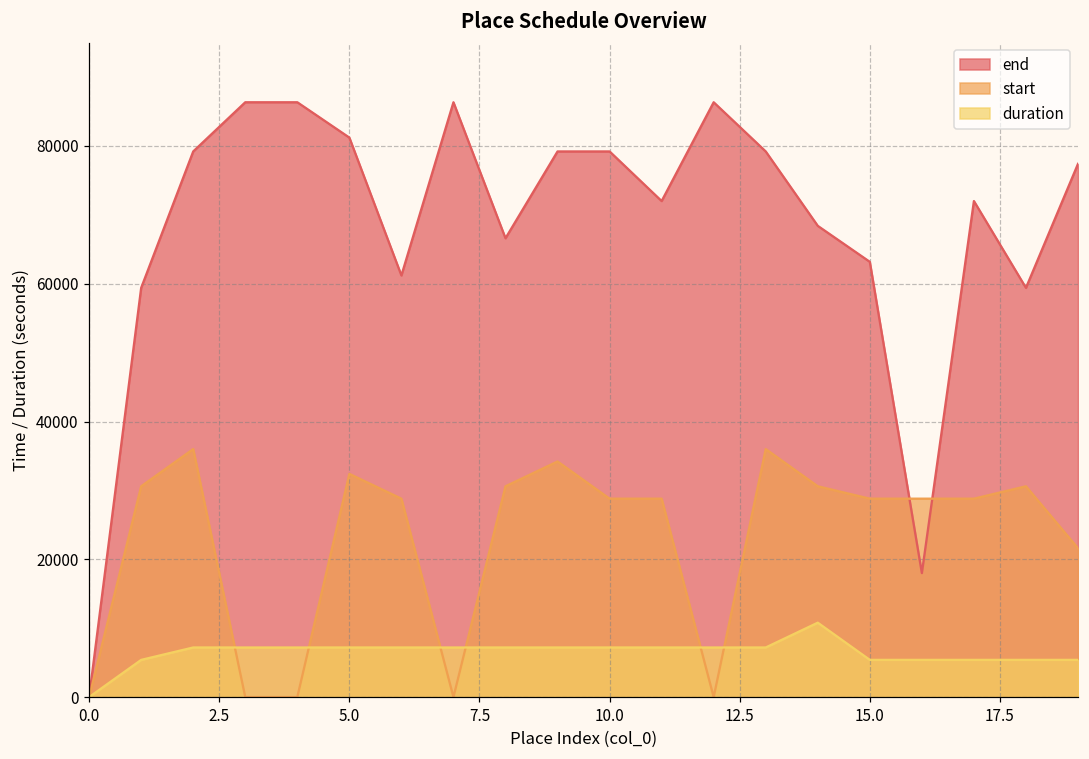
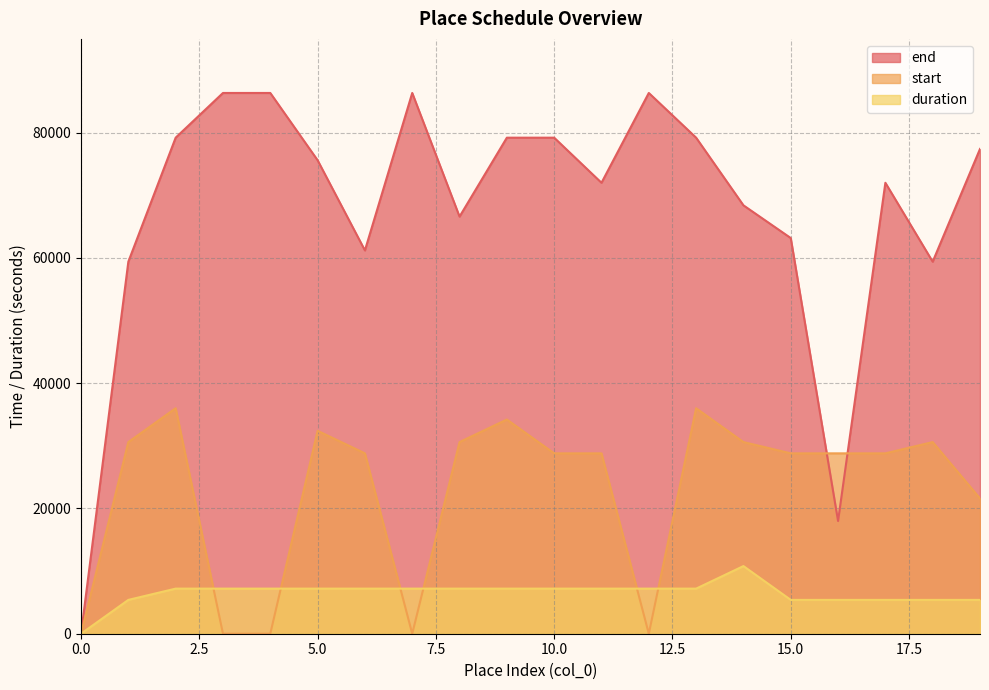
  {
    "end": {
-     "5.0": 81000,
+     "5.0": 76000,
      "10.0": 79000,
      "15.0": 63000
    }
  }
